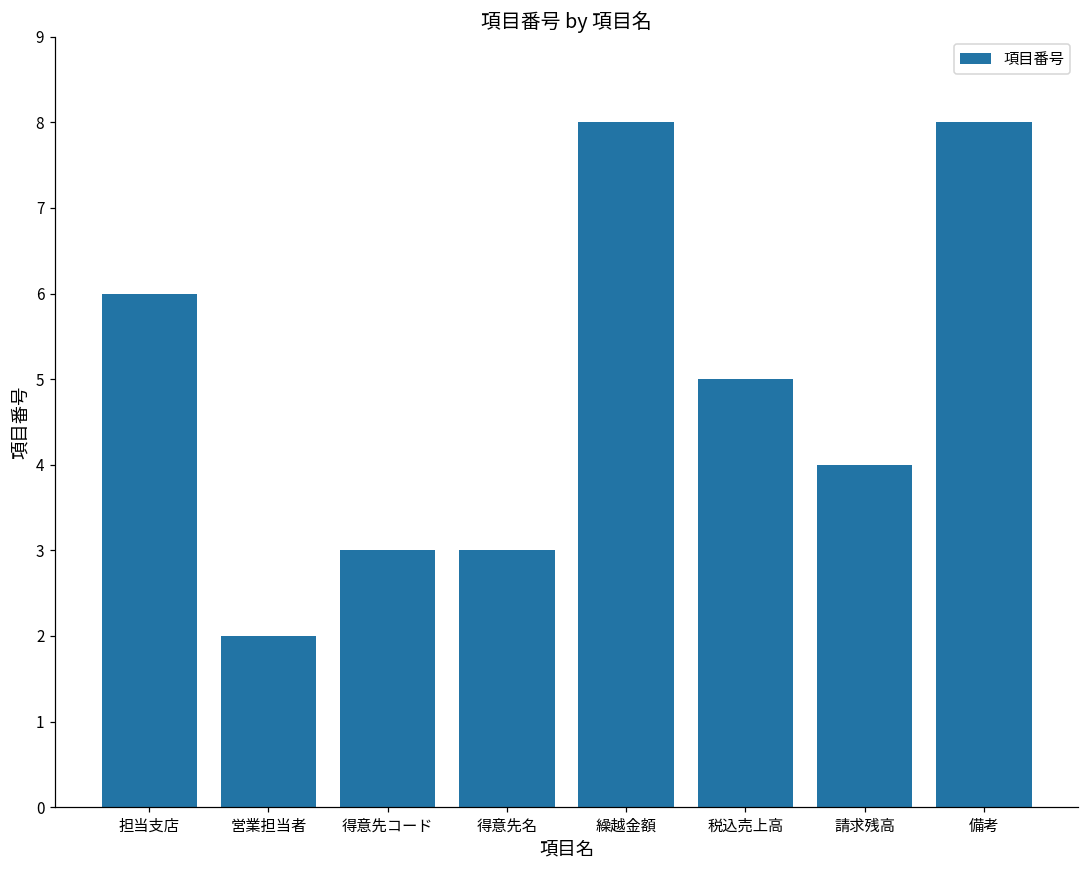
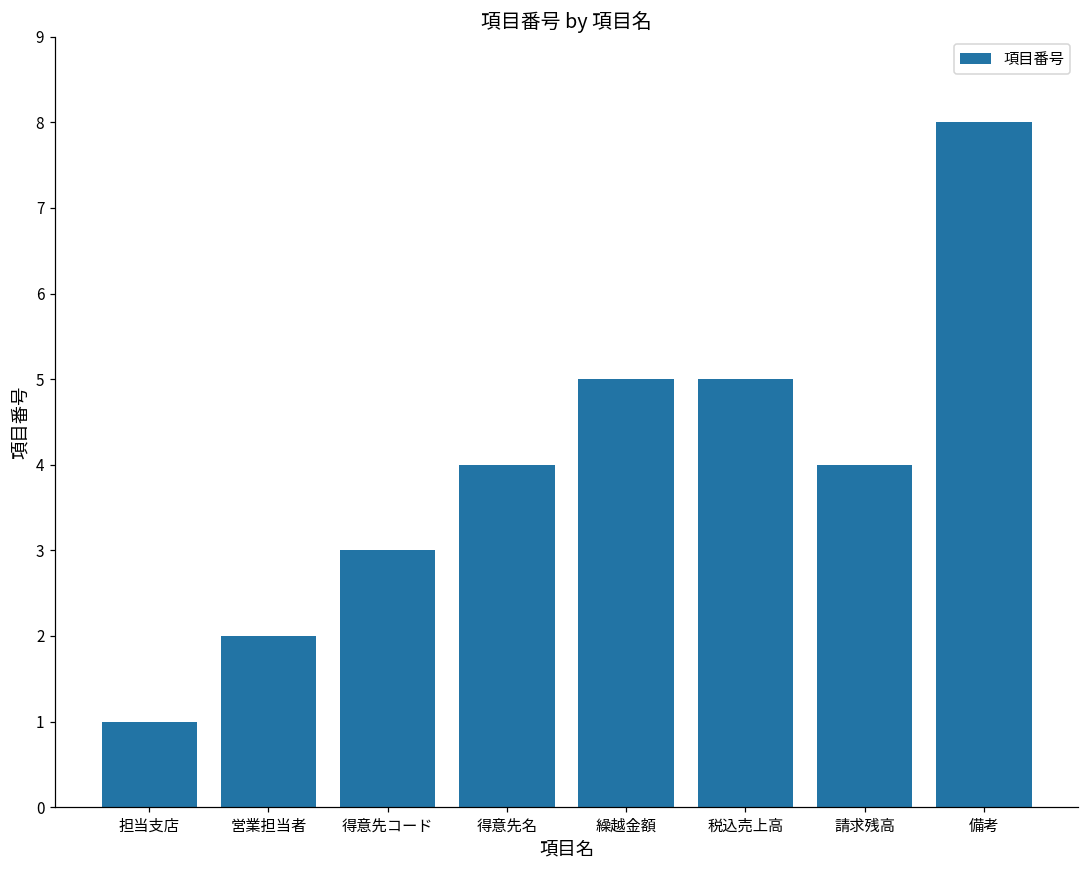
  {
-   "担当支店": 6,
+   "担当支店": 1,
    "営業担当者": 2,
    "得意先コード": 3,
-   "得意先名": 3,
-   "繰越金額": 8,
+   "得意先名": 4,
+   "繰越金額": 5,
    "税込売上高": 5,
    "請求残高": 4,
    "備考": 8
  }
